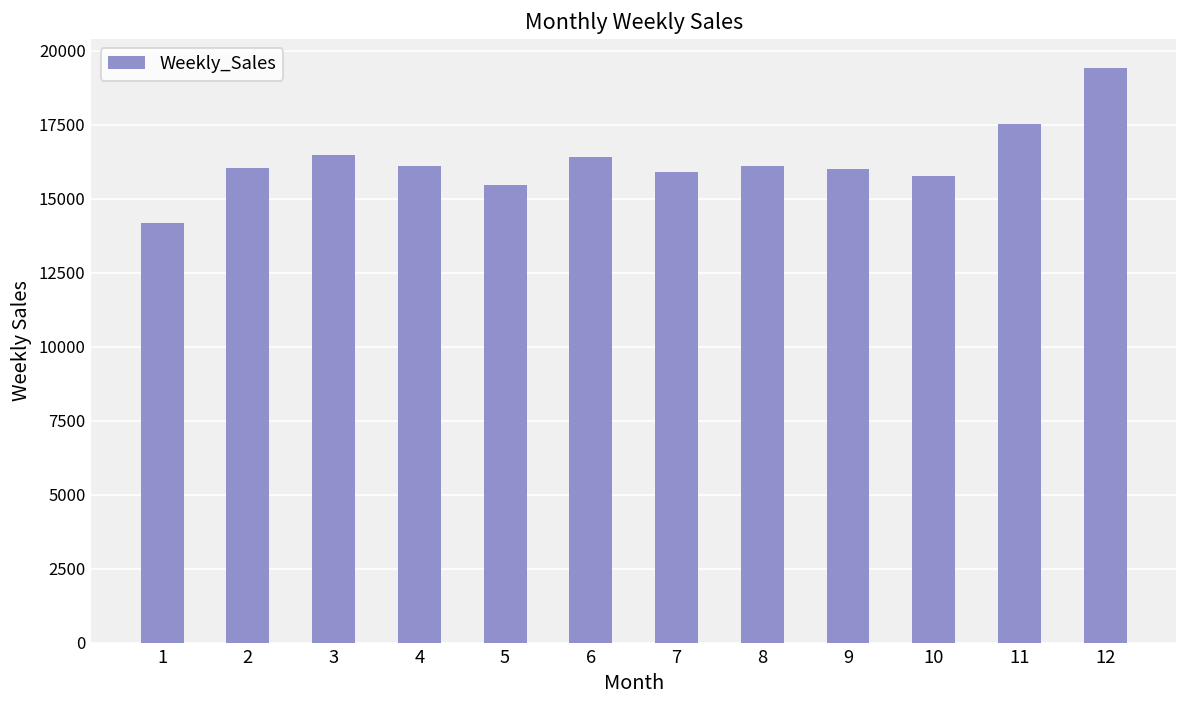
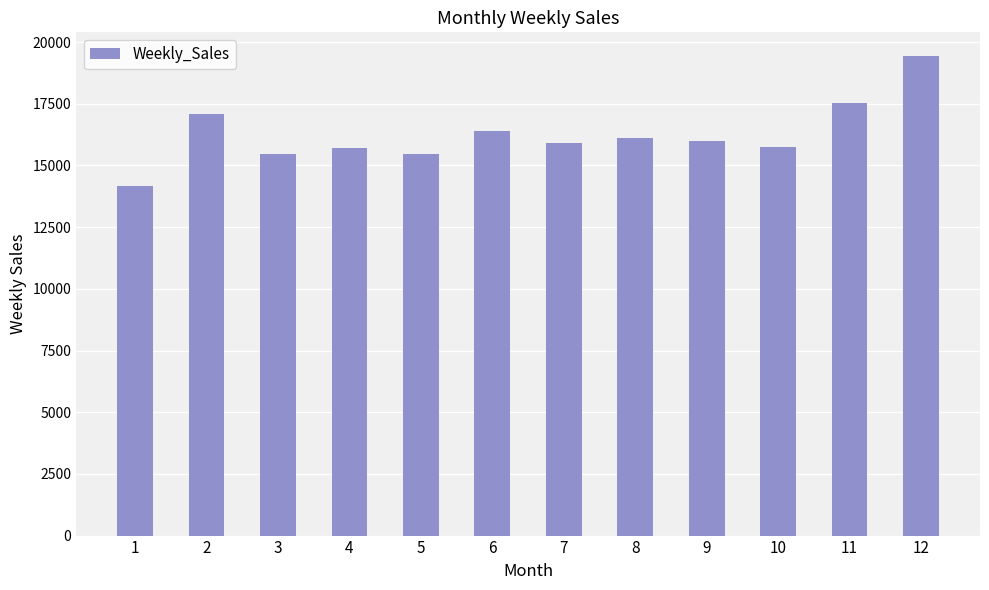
  {
    "1": 14200,
-   "2": 16000,
-   "3": 16500,
-   "4": 16100,
+   "2": 17100,
+   "3": 15500,
+   "4": 15700,
    "5": 15400,
    "6": 16400,
    "7": 15900,
    "8": 16100,
    "9": 16000,
    "10": 15800,
    "11": 17500,
    "12": 19400
  }
